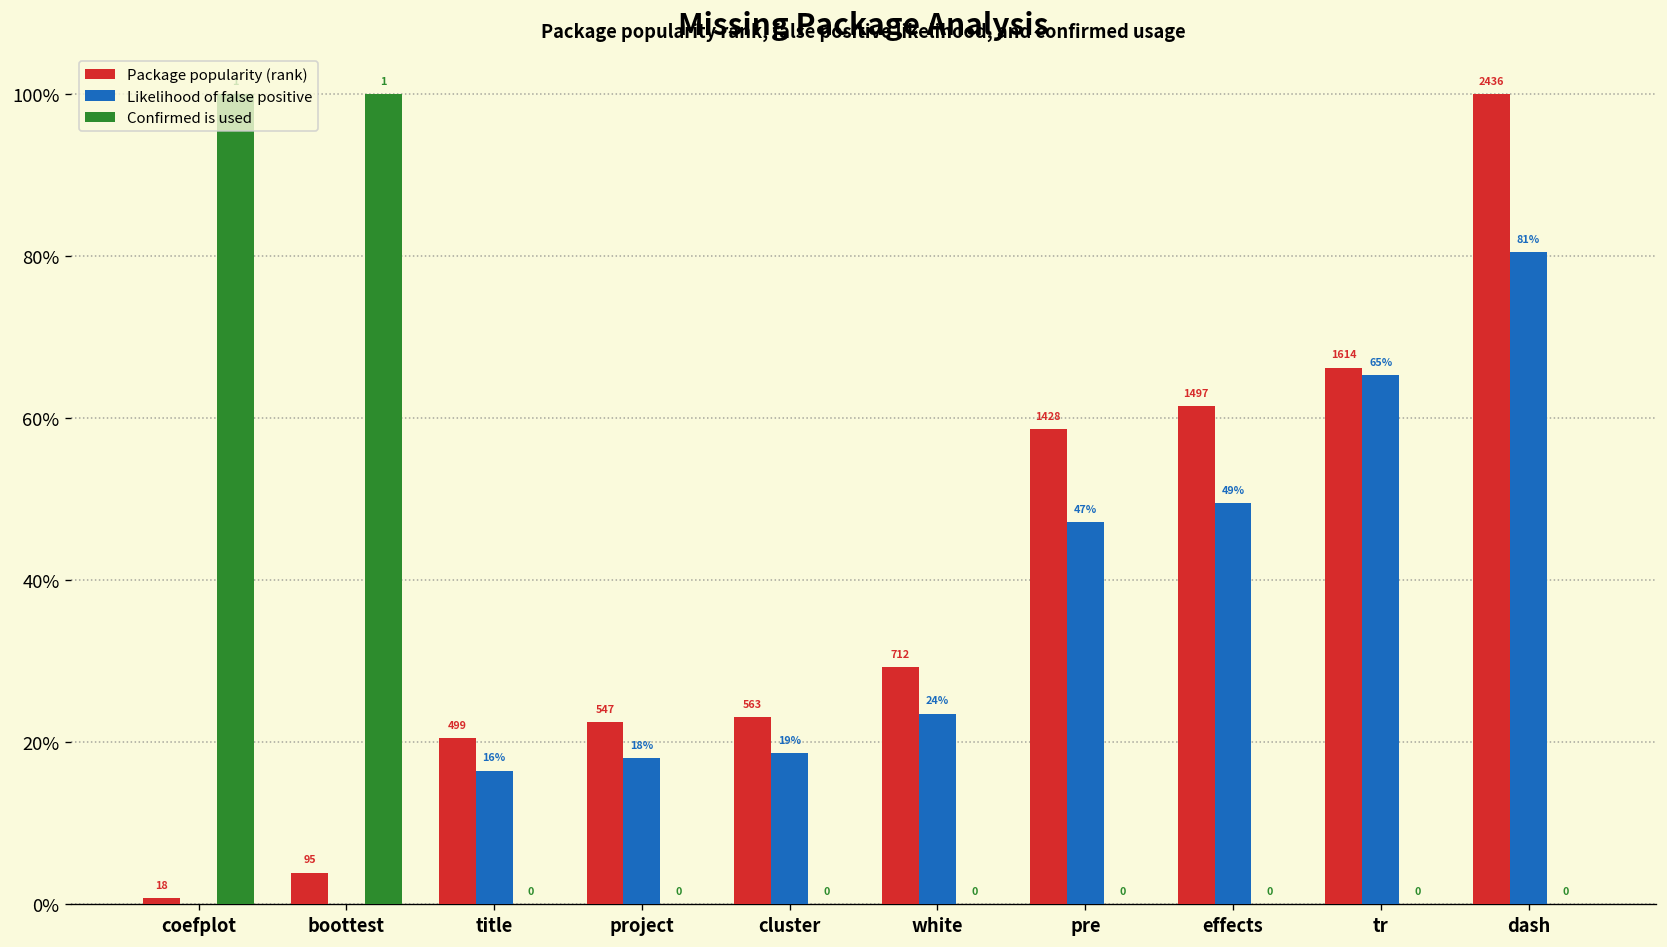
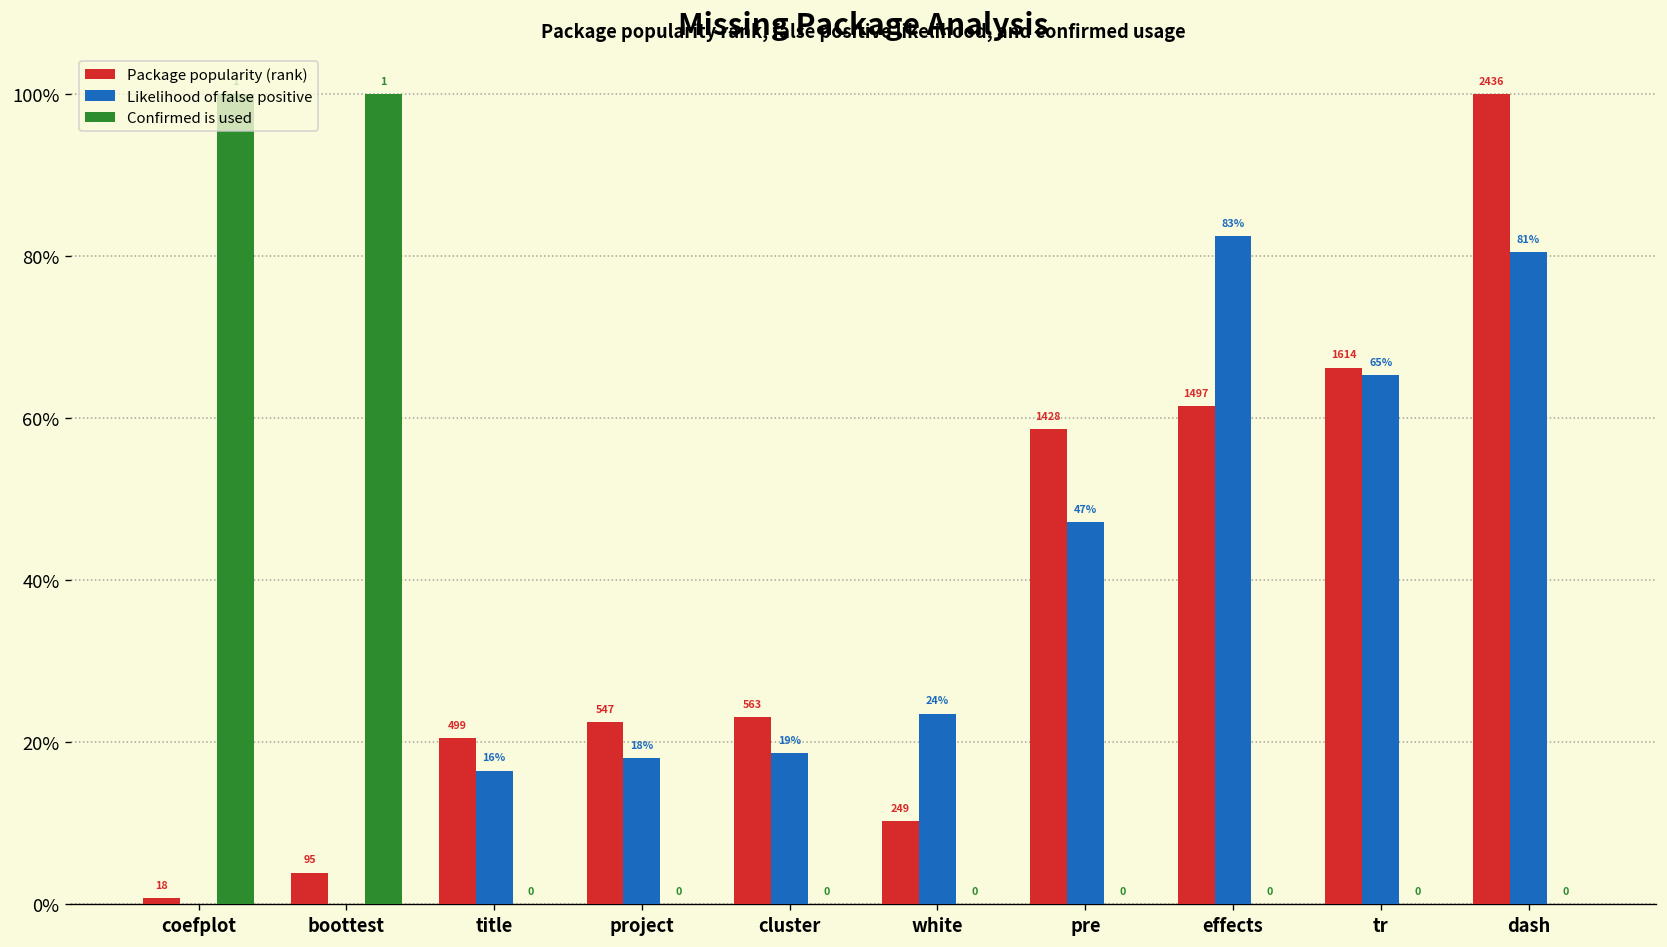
  {
    "Package popularity (rank)": {
-     "white": "712"
+     "white": "249"
    },
    "Likelihood of false positive": {
      "title": "16%",
      "project": "18%",
      "cluster": "19%",
      "white": "24%",
      "pre": "47%",
-     "effects": "49%",
+     "effects": "83%",
      "tr": "65%",
      "dash": "81%"
    },
    "Confirmed is used": {
      "boottest": "1",
      "title": "0",
      "project": "0",
      "cluster": "0",
      "white": "0",
      "pre": "0",
      "effects": "0",
      "tr": "0",
      "dash": "0"
    }
  }
